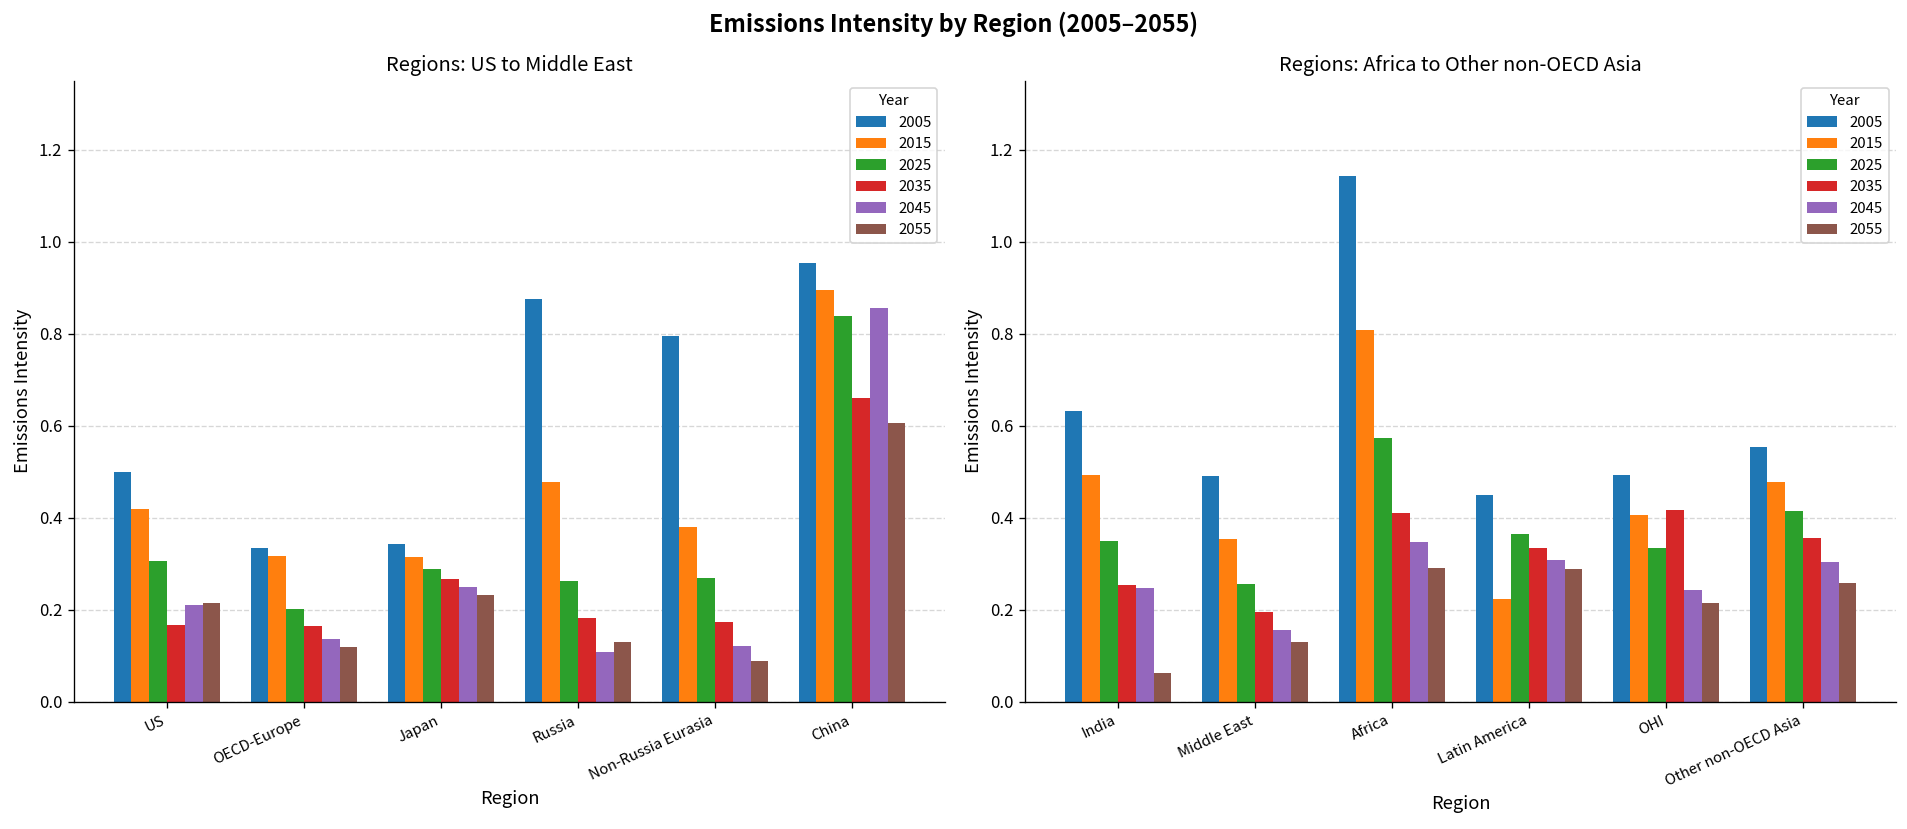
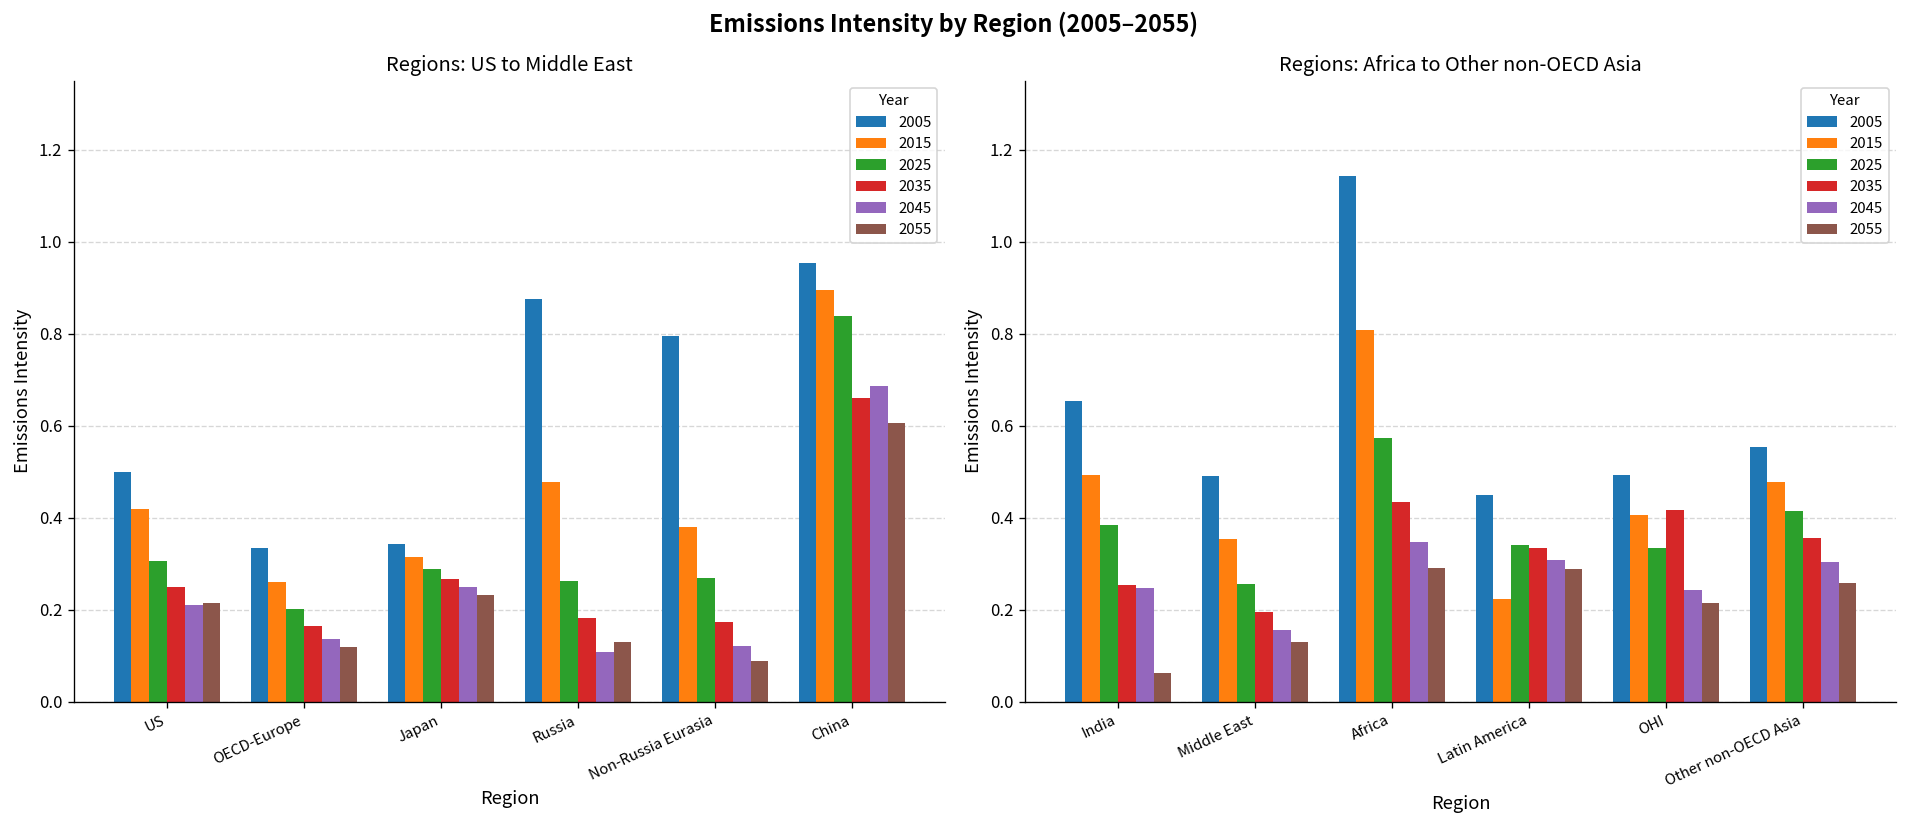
  {
    "Regions: US to Middle East": {
      "2005": {
        "US": 0.50,
        "OECD-Europe": 0.33,
        "Japan": 0.34,
        "Russia": 0.87,
        "Non-Russia Eurasia": 0.79,
        "China": 0.95
      },
      "2015": {
        "US": 0.42,
-       "OECD-Europe": 0.32,
+       "OECD-Europe": 0.26,
        "Japan": 0.32,
        "Russia": 0.48,
        "Non-Russia Eurasia": 0.38,
        "China": 0.89
      },
      "2025": {
        "US": 0.31,
        "OECD-Europe": 0.20,
        "Japan": 0.29,
        "Russia": 0.26,
        "Non-Russia Eurasia": 0.27,
        "China": 0.84
      },
      "2035": {
-       "US": 0.17,
+       "US": 0.25,
        "OECD-Europe": 0.16,
        "Japan": 0.27,
        "Russia": 0.18,
        "Non-Russia Eurasia": 0.17,
        "China": 0.66
      },
      "2045": {
        "US": 0.21,
        "OECD-Europe": 0.14,
        "Japan": 0.25,
        "Russia": 0.11,
        "Non-Russia Eurasia": 0.12,
-       "China": 0.86
+       "China": 0.69
      },
      "2055": {
        "US": 0.22,
        "OECD-Europe": 0.12,
        "Japan": 0.23,
        "Russia": 0.13,
        "Non-Russia Eurasia": 0.09,
        "China": 0.60
      }
    },
    "Regions: Africa to Other non-OECD Asia": {
      "2005": {
-       "India": 0.63,
+       "India": 0.65,
        "Middle East": 0.49,
        "Africa": 1.14,
        "Latin America": 0.45,
        "OHI": 0.49,
        "Other non-OECD Asia": 0.55
      },
      "2015": {
        "India": 0.49,
        "Middle East": 0.35,
        "Africa": 0.81,
        "Latin America": 0.22,
        "OHI": 0.40,
        "Other non-OECD Asia": 0.48
      },
      "2025": {
-       "India": 0.35,
+       "India": 0.38,
        "Middle East": 0.26,
        "Africa": 0.57,
-       "Latin America": 0.36,
+       "Latin America": 0.34,
        "OHI": 0.33,
        "Other non-OECD Asia": 0.41
      },
      "2035": {
        "India": 0.25,
        "Middle East": 0.19,
-       "Africa": 0.41,
+       "Africa": 0.43,
        "Latin America": 0.33,
        "OHI": 0.42,
        "Other non-OECD Asia": 0.36
      },
      "2045": {
        "India": 0.25,
        "Middle East": 0.16,
        "Africa": 0.35,
        "Latin America": 0.31,
        "OHI": 0.24,
        "Other non-OECD Asia": 0.30
      },
      "2055": {
        "India": 0.06,
        "Middle East": 0.13,
        "Africa": 0.29,
        "Latin America": 0.29,
        "OHI": 0.21,
        "Other non-OECD Asia": 0.26
      }
    }
  }
